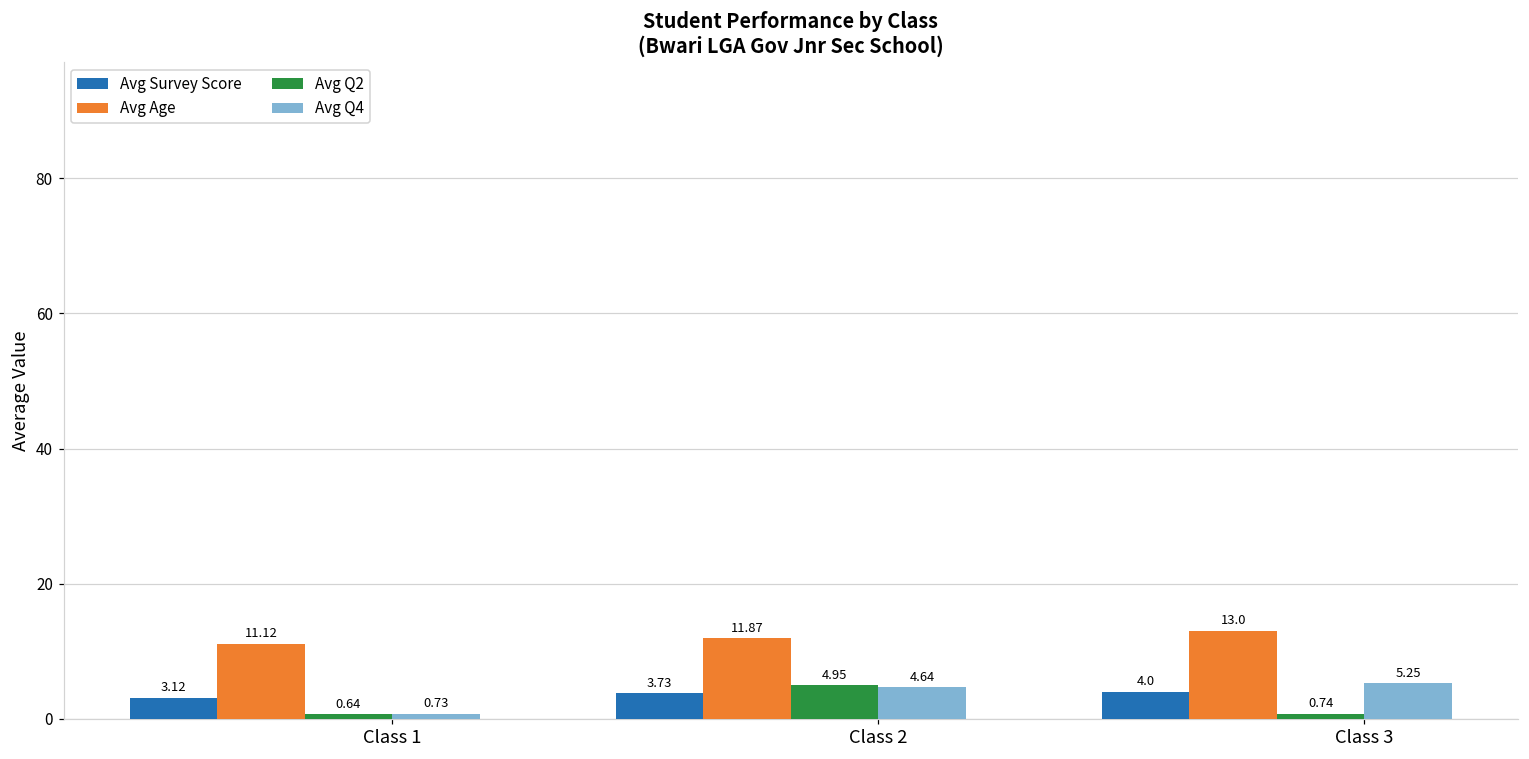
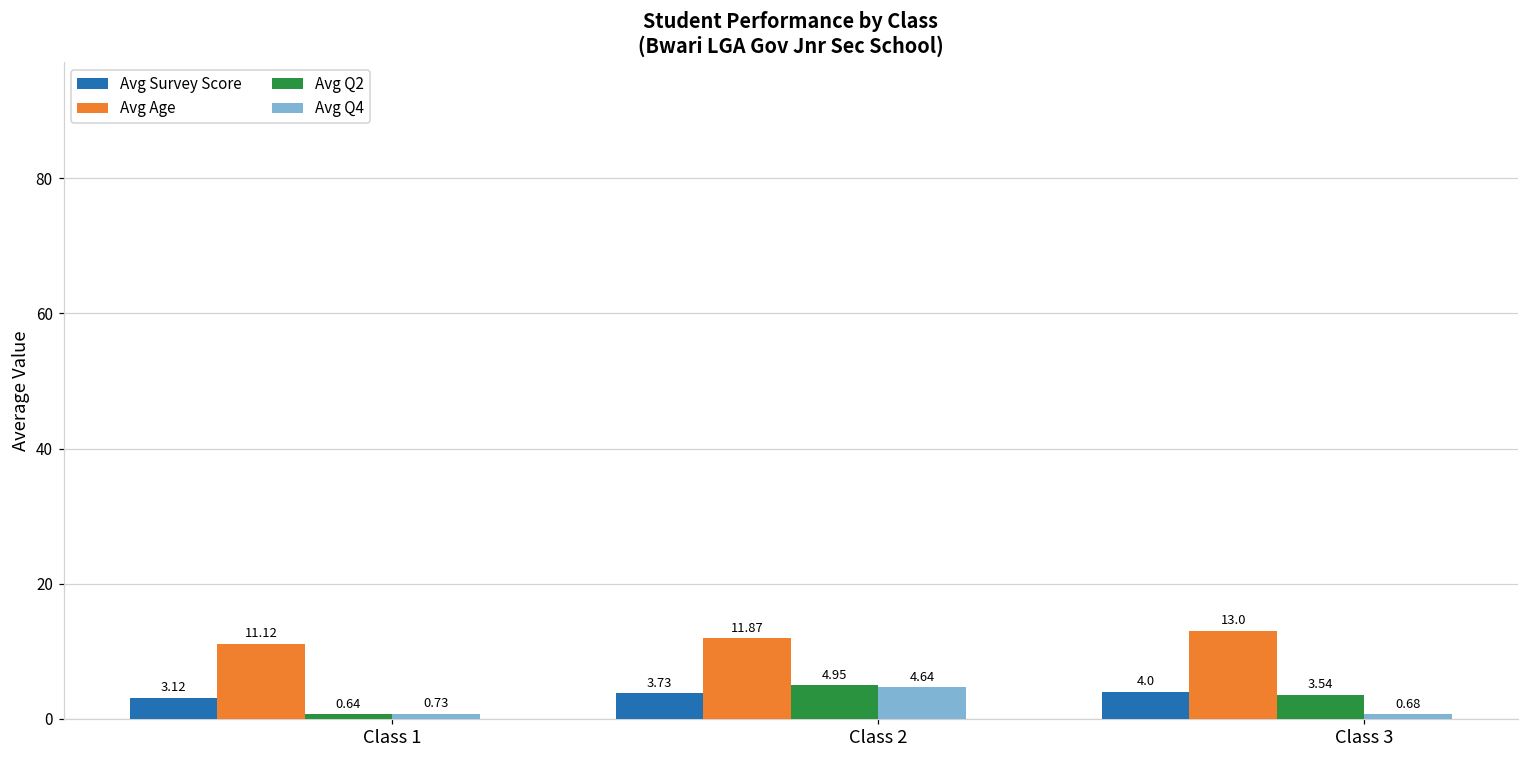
  {
    "Avg Survey Score": {
      "Class 1": 3.12,
      "Class 2": 3.73,
      "Class 3": 4.0
    },
    "Avg Age": {
      "Class 1": 11.12,
      "Class 2": 11.87,
      "Class 3": 13.0
    },
    "Avg Q2": {
      "Class 1": 0.64,
      "Class 2": 4.95,
-     "Class 3": 0.74
+     "Class 3": 3.54
    },
    "Avg Q4": {
      "Class 1": 0.73,
      "Class 2": 4.64,
-     "Class 3": 5.25
+     "Class 3": 0.68
    }
  }
